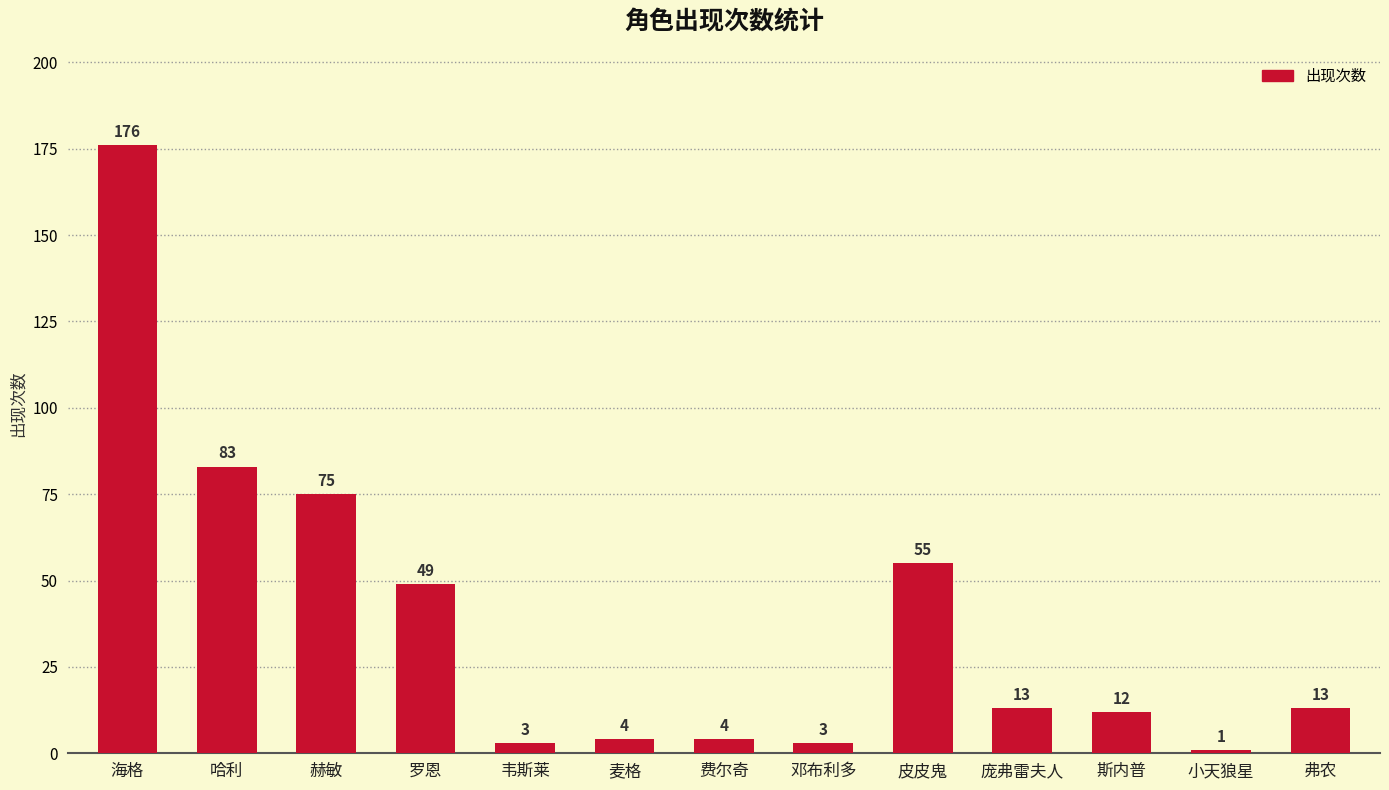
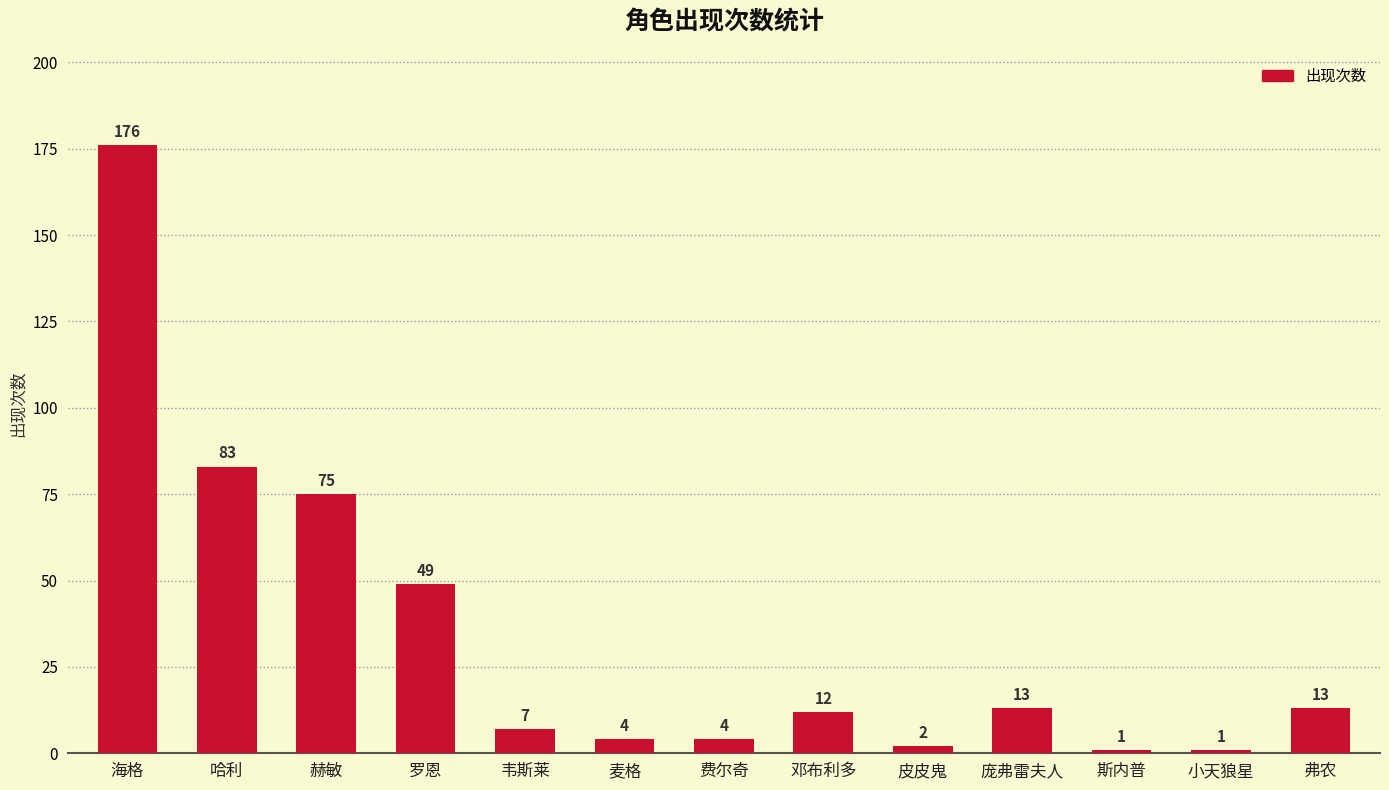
  {
    "海格": 176,
    "哈利": 83,
    "赫敏": 75,
    "罗恩": 49,
-   "韦斯莱": 3,
+   "韦斯莱": 7,
    "麦格": 4,
    "费尔奇": 4,
-   "邓布利多": 3,
-   "皮皮鬼": 55,
+   "邓布利多": 12,
+   "皮皮鬼": 2,
    "庞弗雷夫人": 13,
-   "斯内普": 12,
+   "斯内普": 1,
    "小天狼星": 1,
    "弗农": 13
  }
